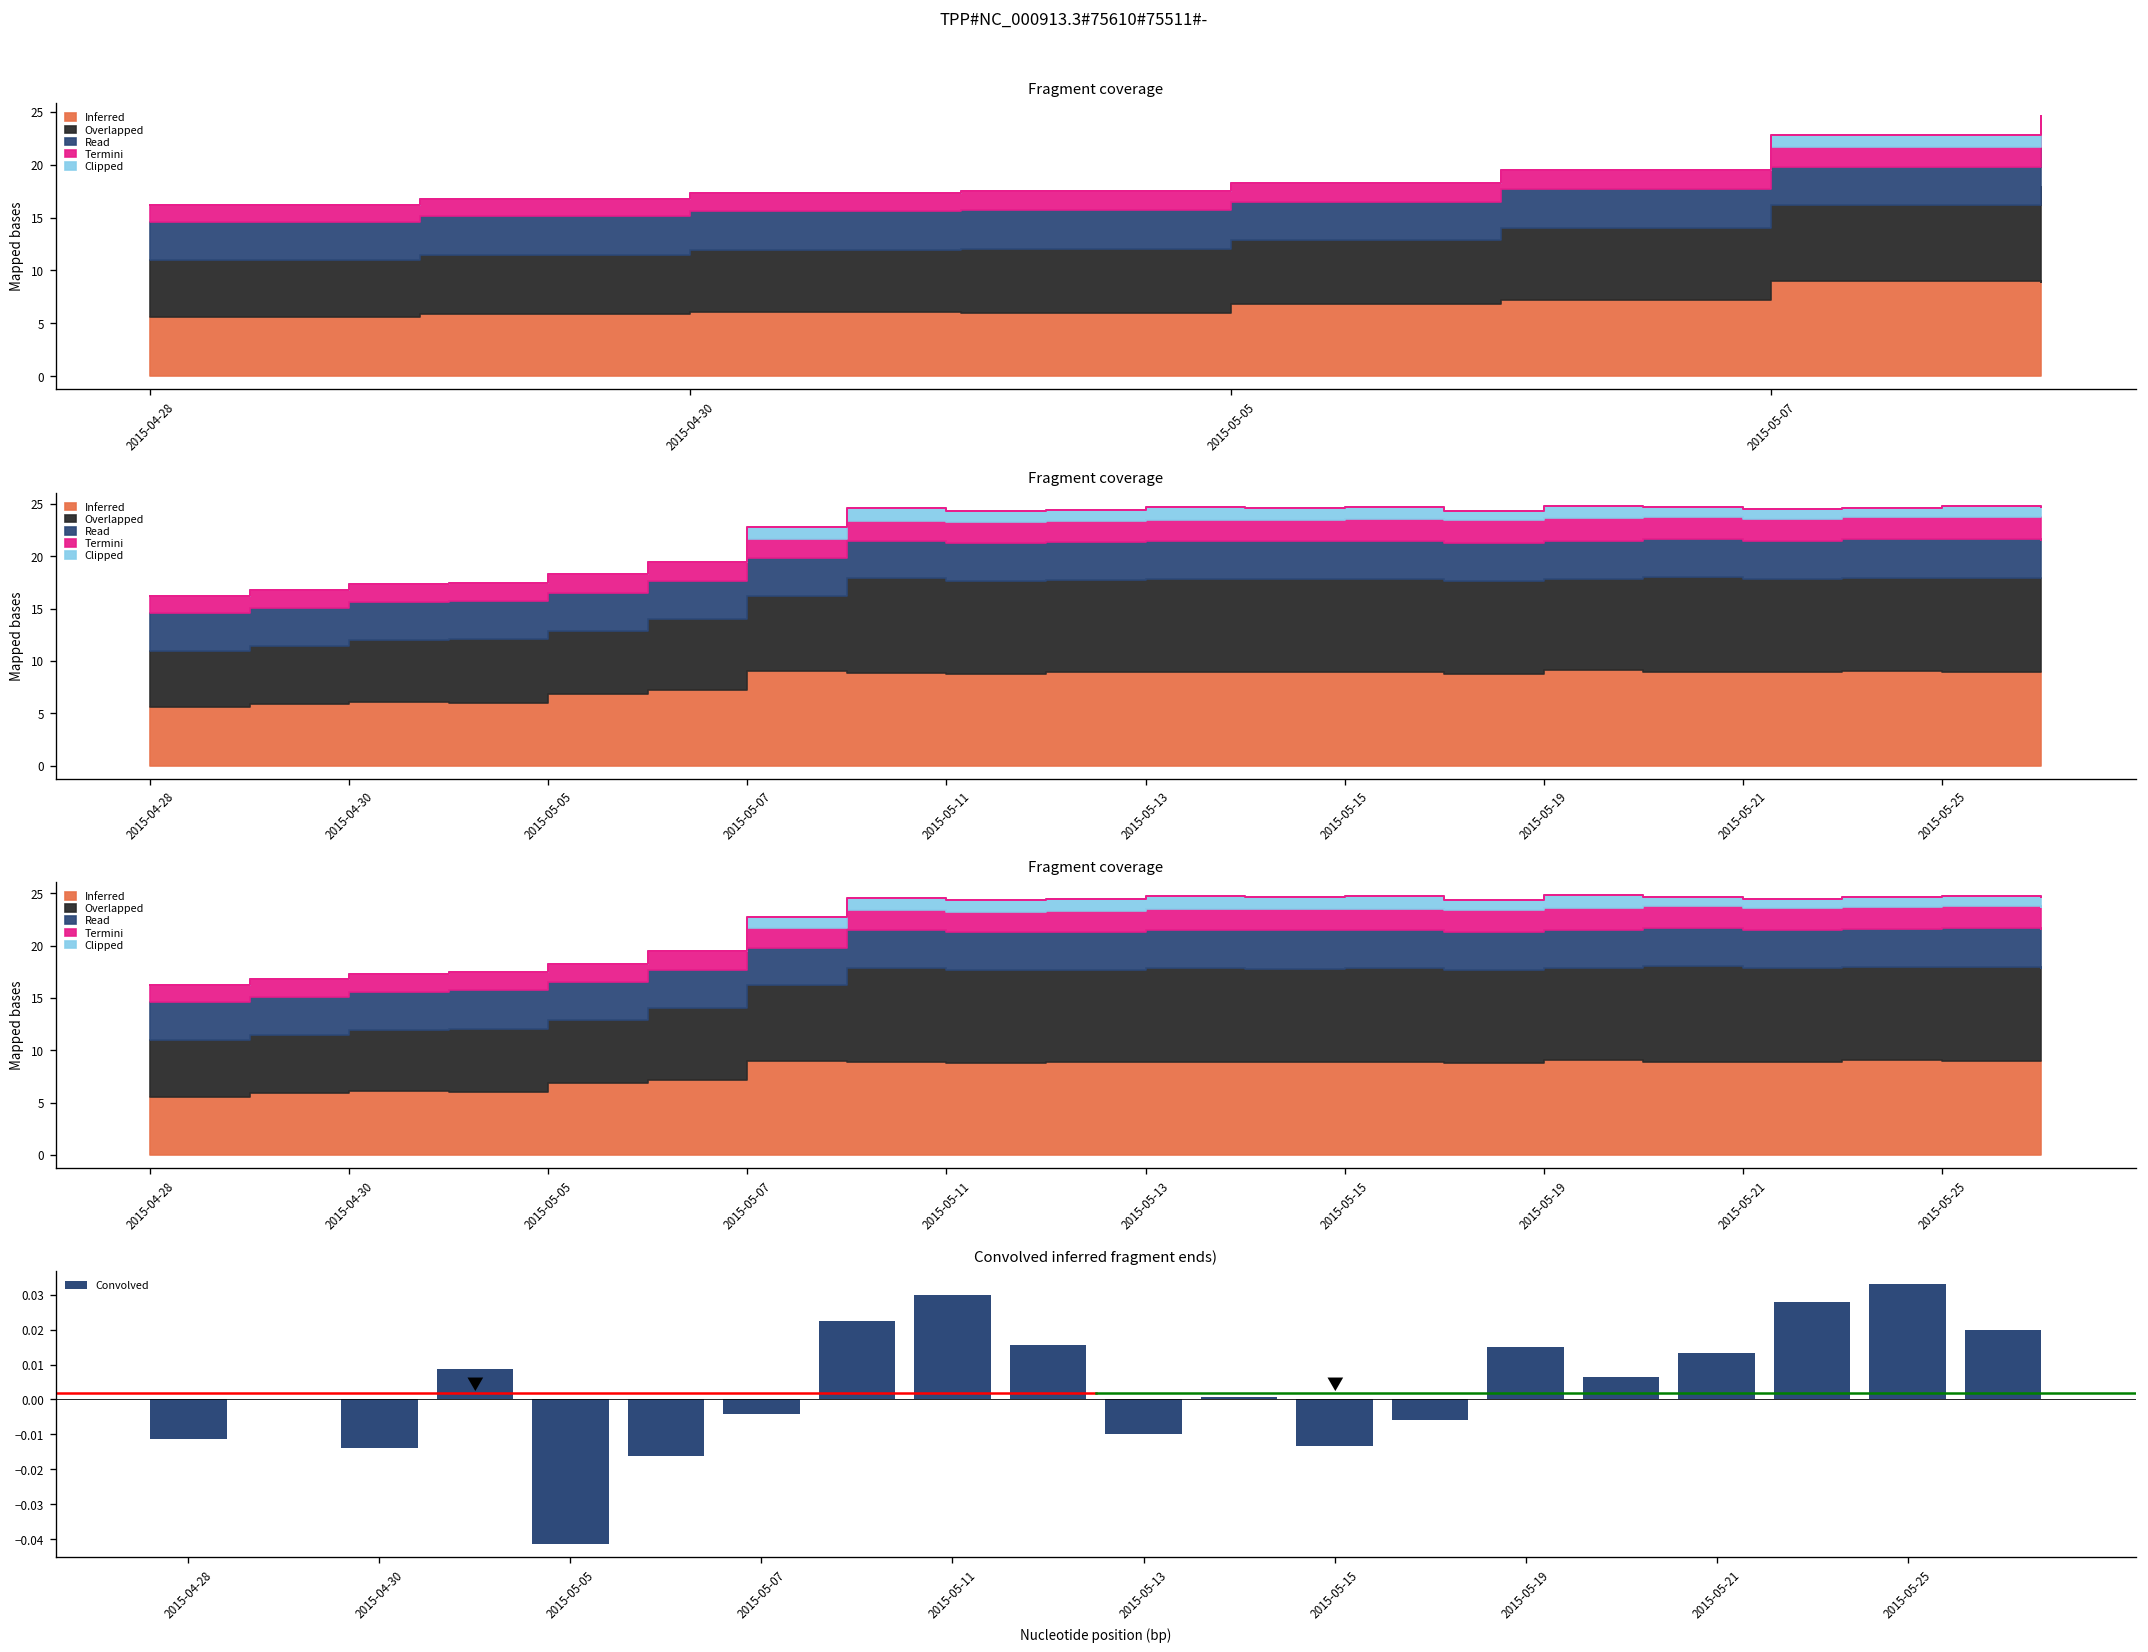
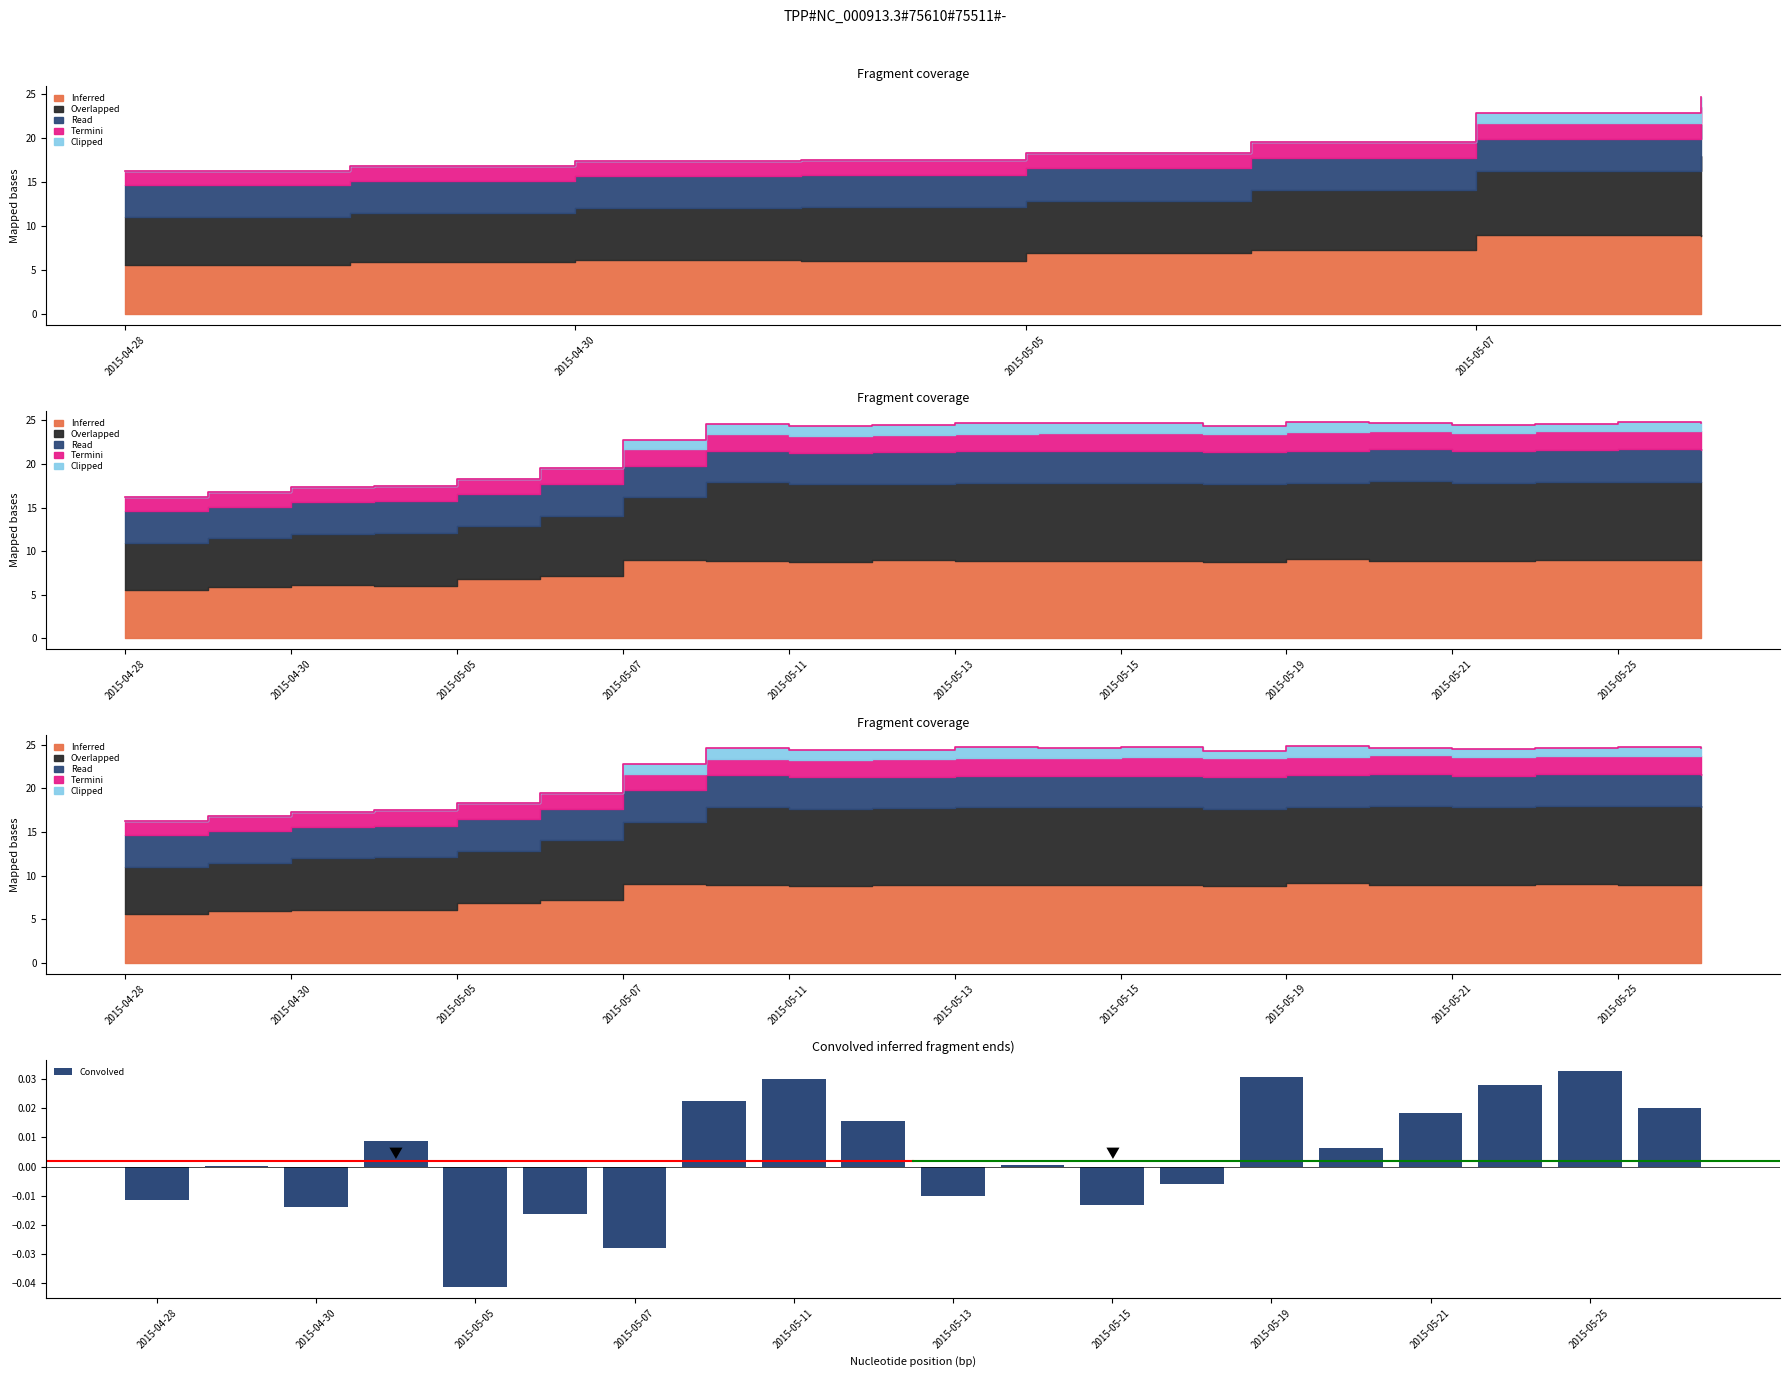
  {
    "Convolved inferred fragment ends)": {
      "2015-04-28": -0.011,
      "2015-04-30": -0.014,
      "2015-05-05": -0.041,
-     "2015-05-07": -0.004,
+     "2015-05-07": -0.028,
      "2015-05-11": 0.030,
      "2015-05-13": -0.010,
      "2015-05-15": -0.013,
-     "2015-05-19": 0.015,
-     "2015-05-21": 0.013,
+     "2015-05-19": 0.031,
+     "2015-05-21": 0.019,
      "2015-05-25": 0.033
    }
  }
